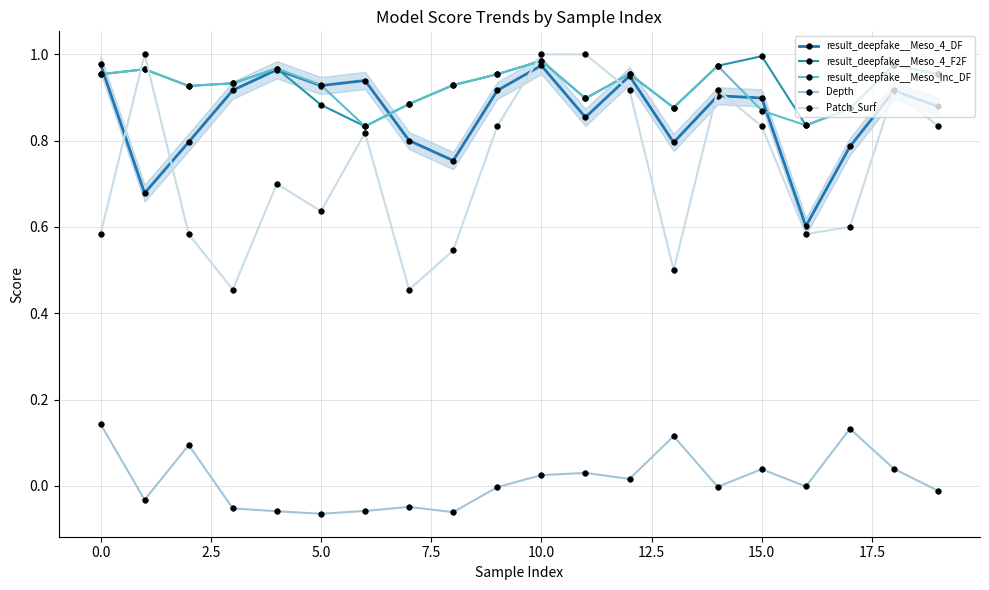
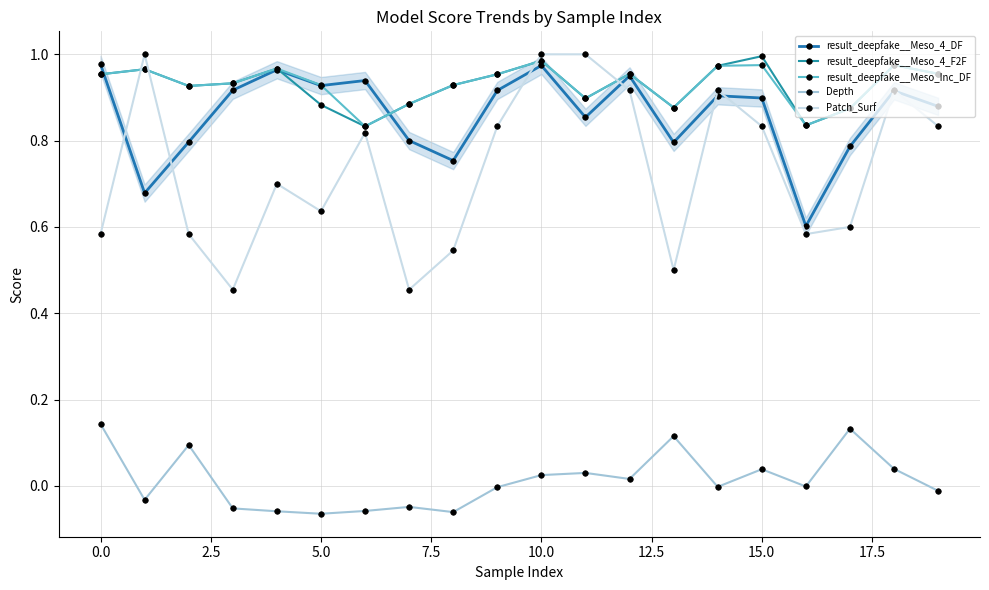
  {
    "result_deepfake__Meso_Inc_DF": {
-     "15.0": 0.87
+     "15.0": 0.97
    }
  }
